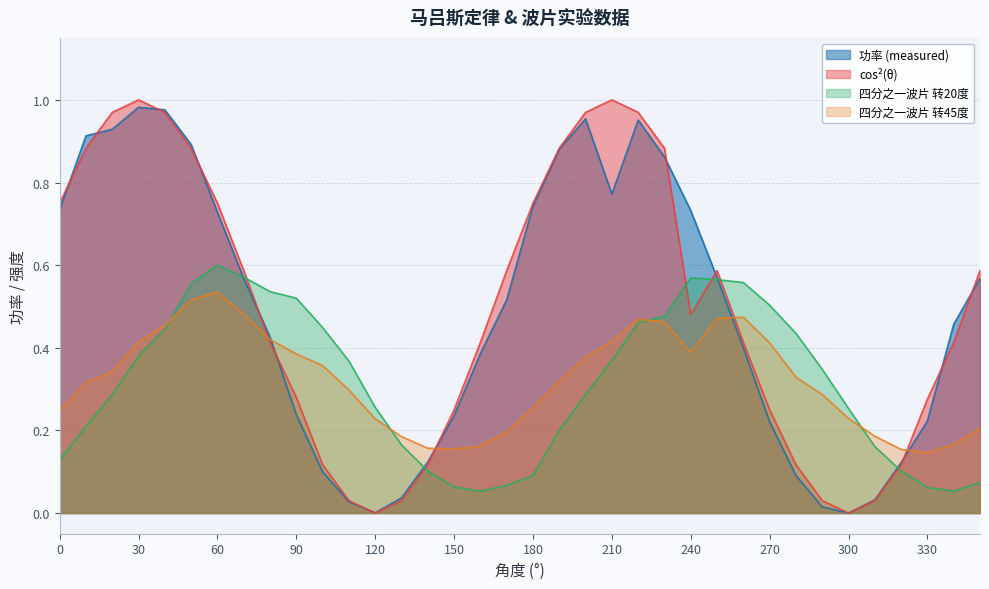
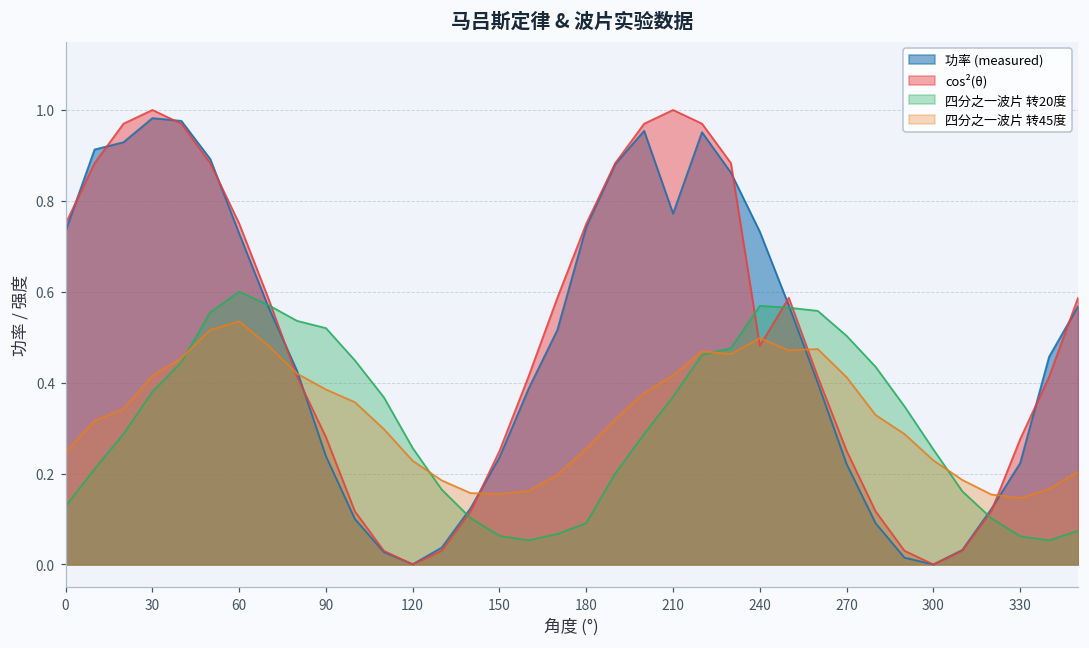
  {
    "功率 (measured)": {
      "0": 0.73,
      "30": 0.98,
      "60": 0.73,
      "90": 0.24,
      "150": 0.24,
      "180": 0.74,
      "210": 0.77,
      "240": 0.73,
      "270": 0.22,
      "330": 0.22
    },
    "cos²(θ)": {
      "0": 0.75,
      "30": 1.00,
      "60": 0.75,
      "90": 0.28,
      "150": 0.25,
      "180": 0.75,
      "210": 1.00,
      "240": 0.48,
      "270": 0.25,
      "330": 0.28
    },
    "四分之一波片 转20度": {
      "0": 0.13,
      "30": 0.38,
      "60": 0.60,
      "90": 0.52,
      "120": 0.26,
      "150": 0.06,
      "180": 0.09,
      "210": 0.37,
      "240": 0.57,
      "270": 0.50,
      "300": 0.25,
      "330": 0.06
    },
    "四分之一波片 转45度": {
      "0": 0.25,
      "30": 0.42,
      "60": 0.54,
      "90": 0.39,
      "120": 0.23,
      "150": 0.16,
      "180": 0.26,
      "210": 0.42,
-     "240": 0.39,
+     "240": 0.50,
      "270": 0.41,
      "300": 0.23,
      "330": 0.15
    }
  }
